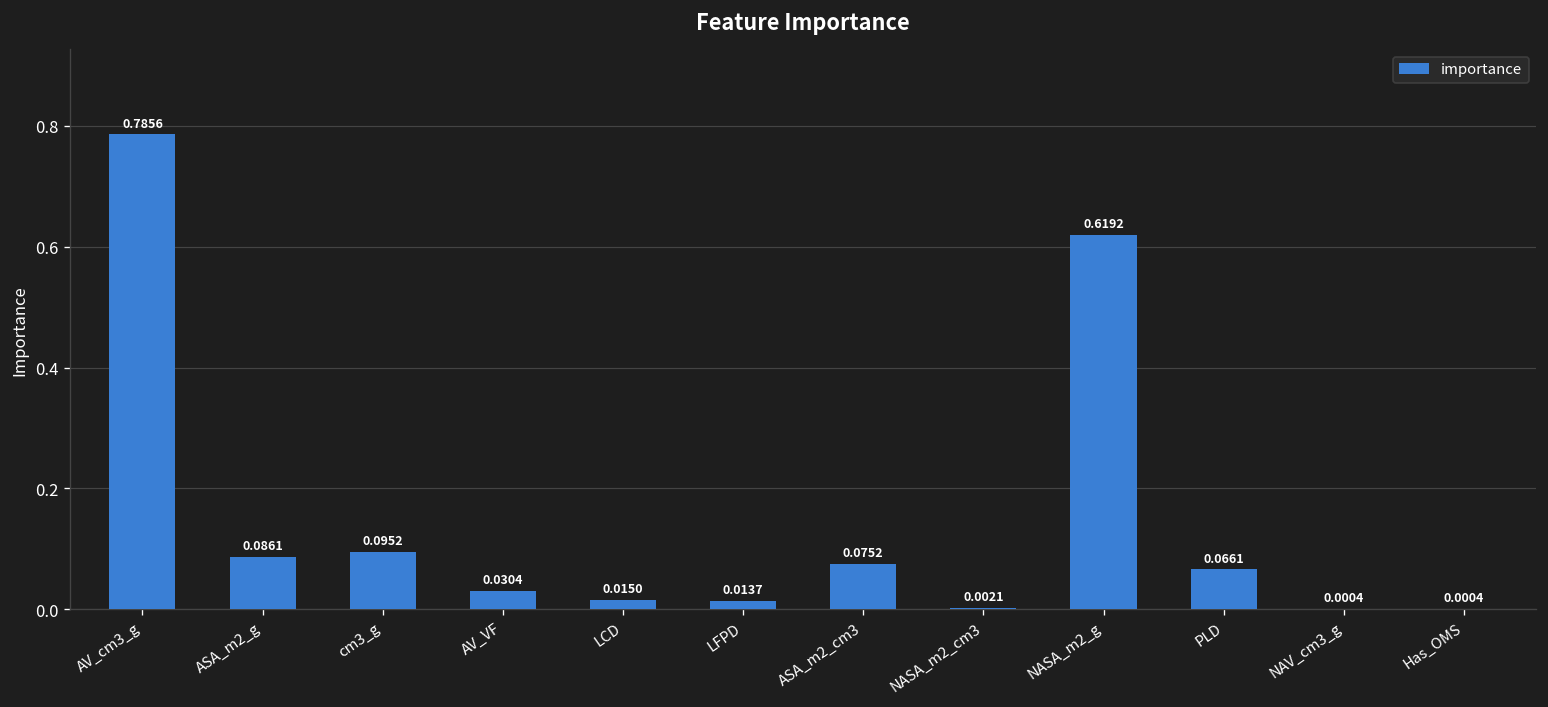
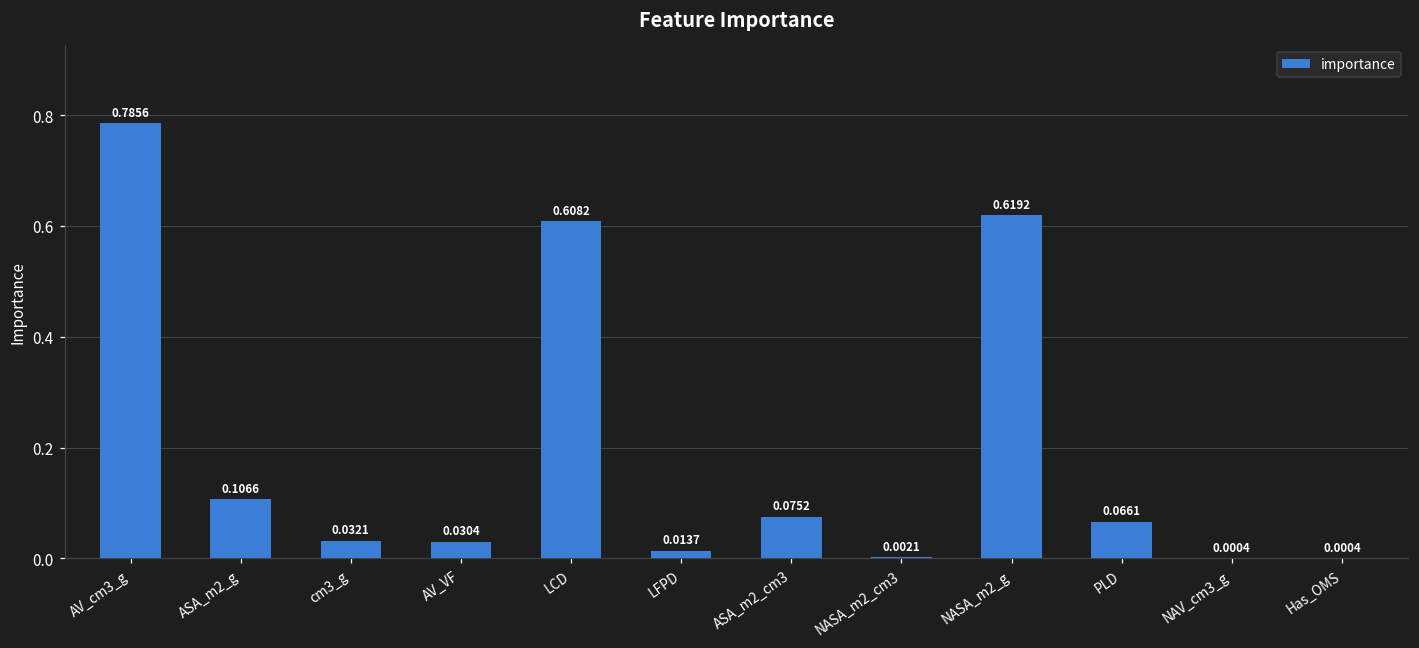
  {
    "AV_cm3_g": 0.7856,
-   "ASA_m2_g": 0.0861,
-   "cm3_g": 0.0952,
+   "ASA_m2_g": 0.1066,
+   "cm3_g": 0.0321,
    "AV_VF": 0.0304,
-   "LCD": 0.0150,
+   "LCD": 0.6082,
    "LFPD": 0.0137,
    "ASA_m2_cm3": 0.0752,
    "NASA_m2_cm3": 0.0021,
    "NASA_m2_g": 0.6192,
    "PLD": 0.0661,
    "NAV_cm3_g": 0.0004,
    "Has_OMS": 0.0004
  }
